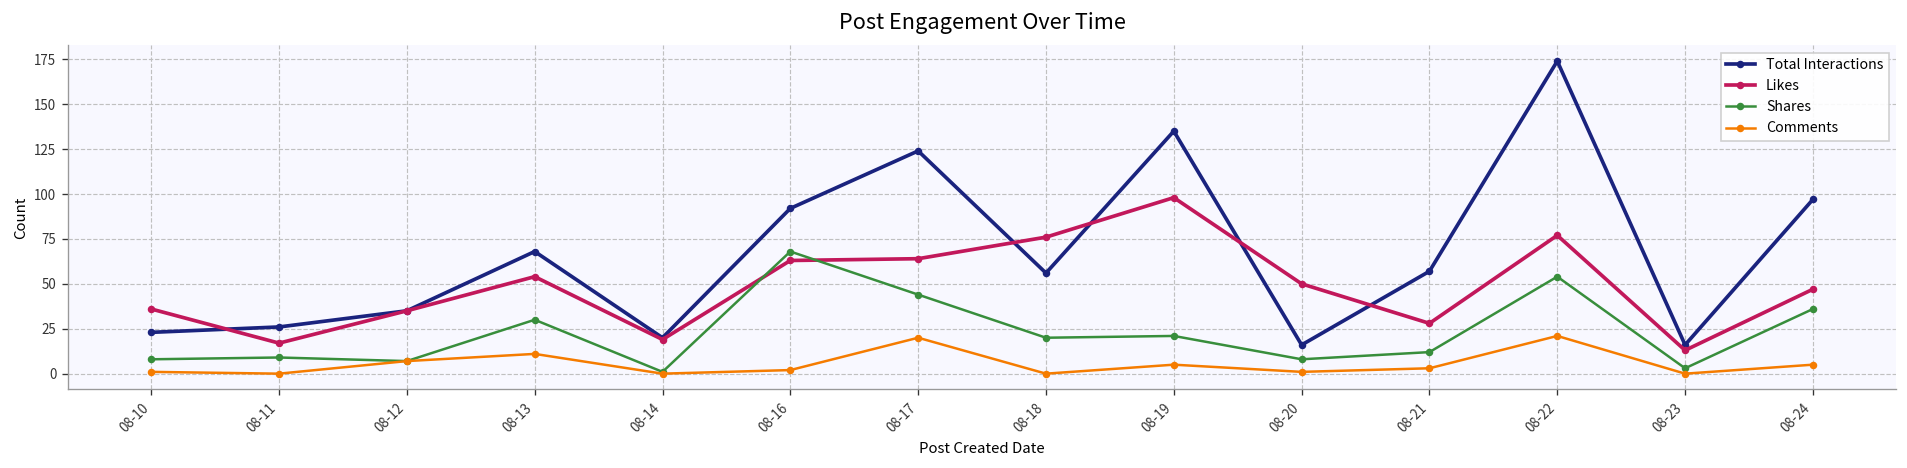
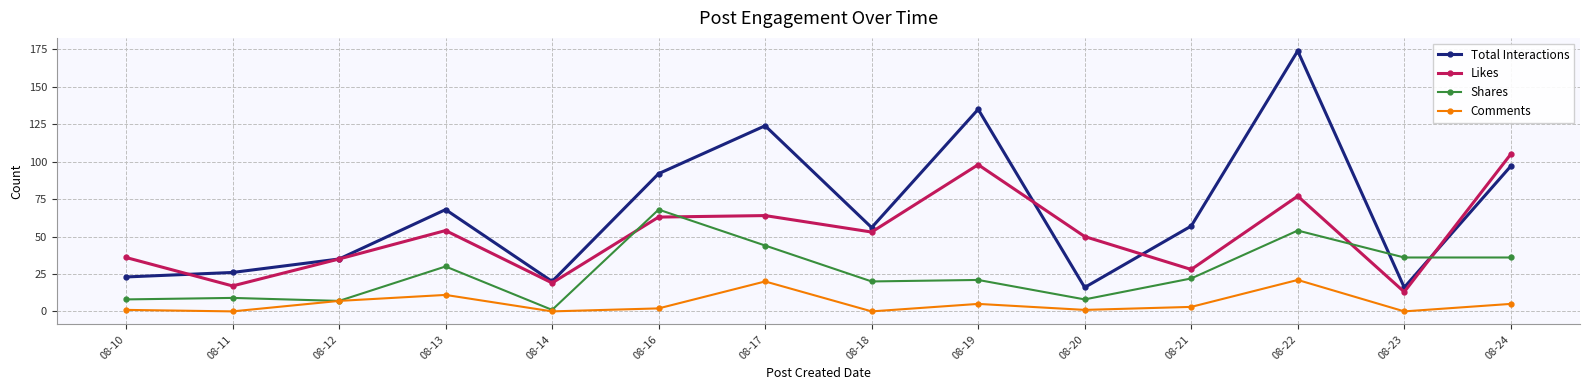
  {
    "Total Interactions": {
      "08-10": 23,
      "08-11": 26,
      "08-13": 68,
      "08-16": 92,
      "08-17": 124,
      "08-18": 56,
      "08-19": 135,
      "08-20": 16,
      "08-21": 57,
      "08-22": 174,
      "08-23": 16,
      "08-24": 97
    },
    "Likes": {
      "08-10": 36,
      "08-11": 17,
      "08-13": 54,
      "08-16": 63,
      "08-17": 64,
-     "08-18": 76,
+     "08-18": 53,
      "08-19": 98,
      "08-20": 50,
      "08-21": 28,
      "08-22": 77,
      "08-23": 13,
-     "08-24": 47
+     "08-24": 105
    },
    "Shares": {
      "08-10": 8,
      "08-11": 9,
      "08-13": 30,
      "08-16": 68,
      "08-17": 44,
      "08-18": 20,
      "08-19": 21,
      "08-20": 8,
-     "08-21": 12,
+     "08-21": 22,
      "08-22": 54,
-     "08-23": 3,
+     "08-23": 36,
      "08-24": 36
    },
    "Comments": {
      "08-10": 1,
      "08-11": 0,
      "08-13": 11,
      "08-16": 2,
      "08-17": 20,
      "08-18": 0,
      "08-19": 5,
      "08-20": 1,
      "08-21": 3,
      "08-22": 21,
      "08-23": 0,
      "08-24": 5
    }
  }
